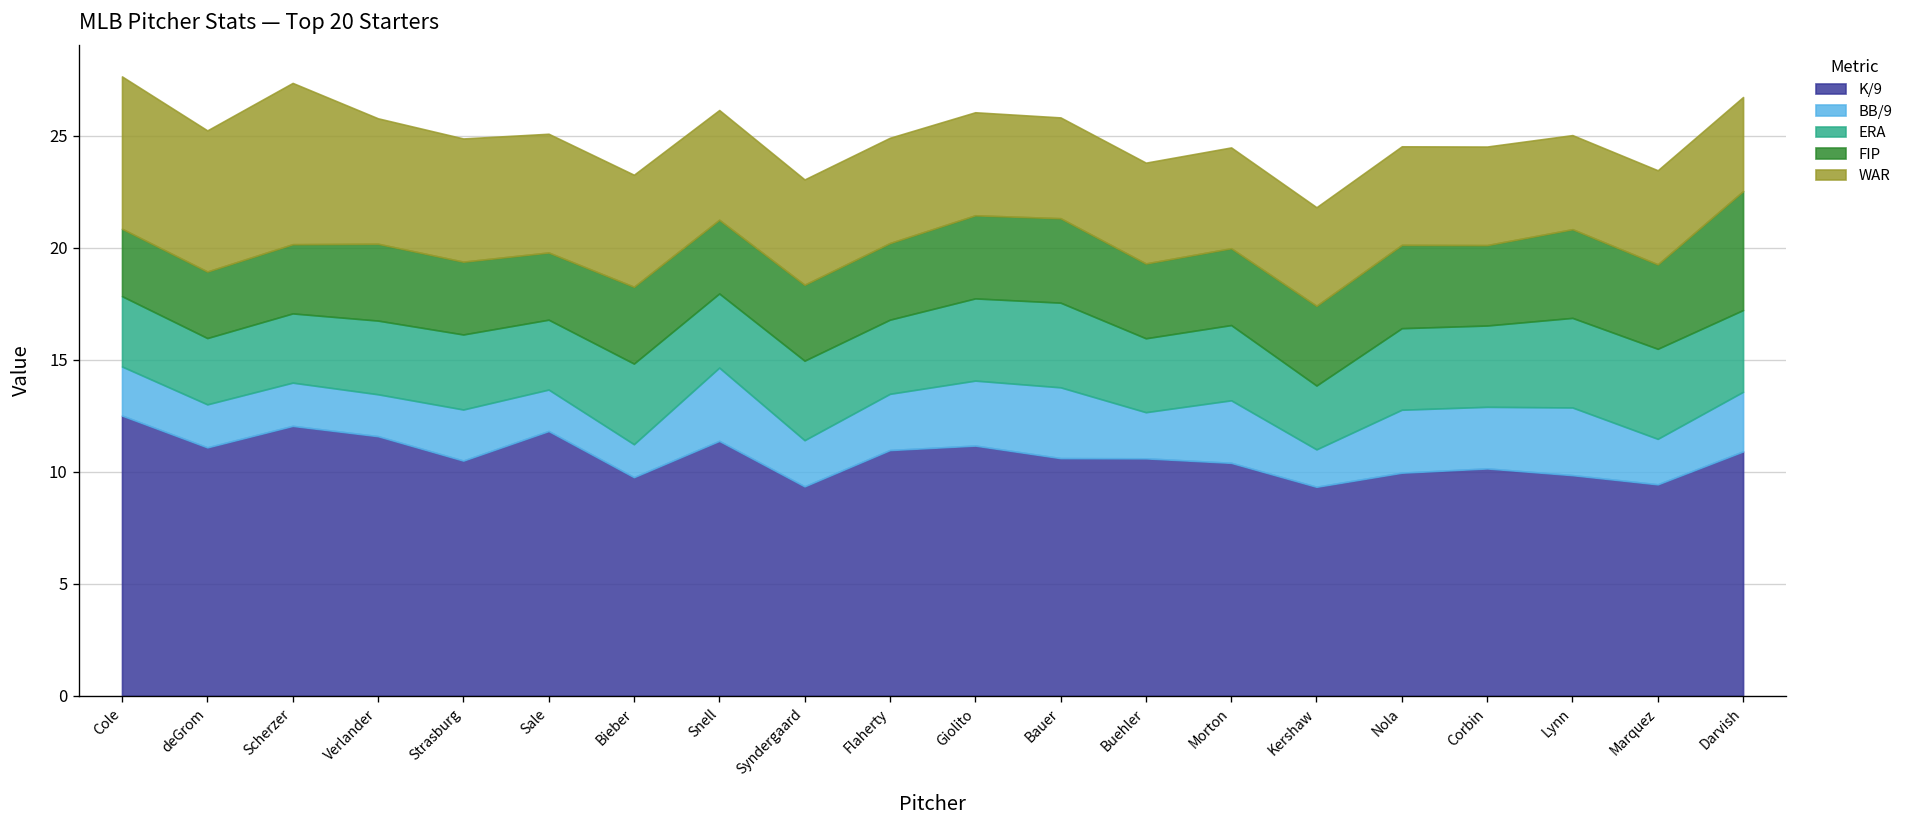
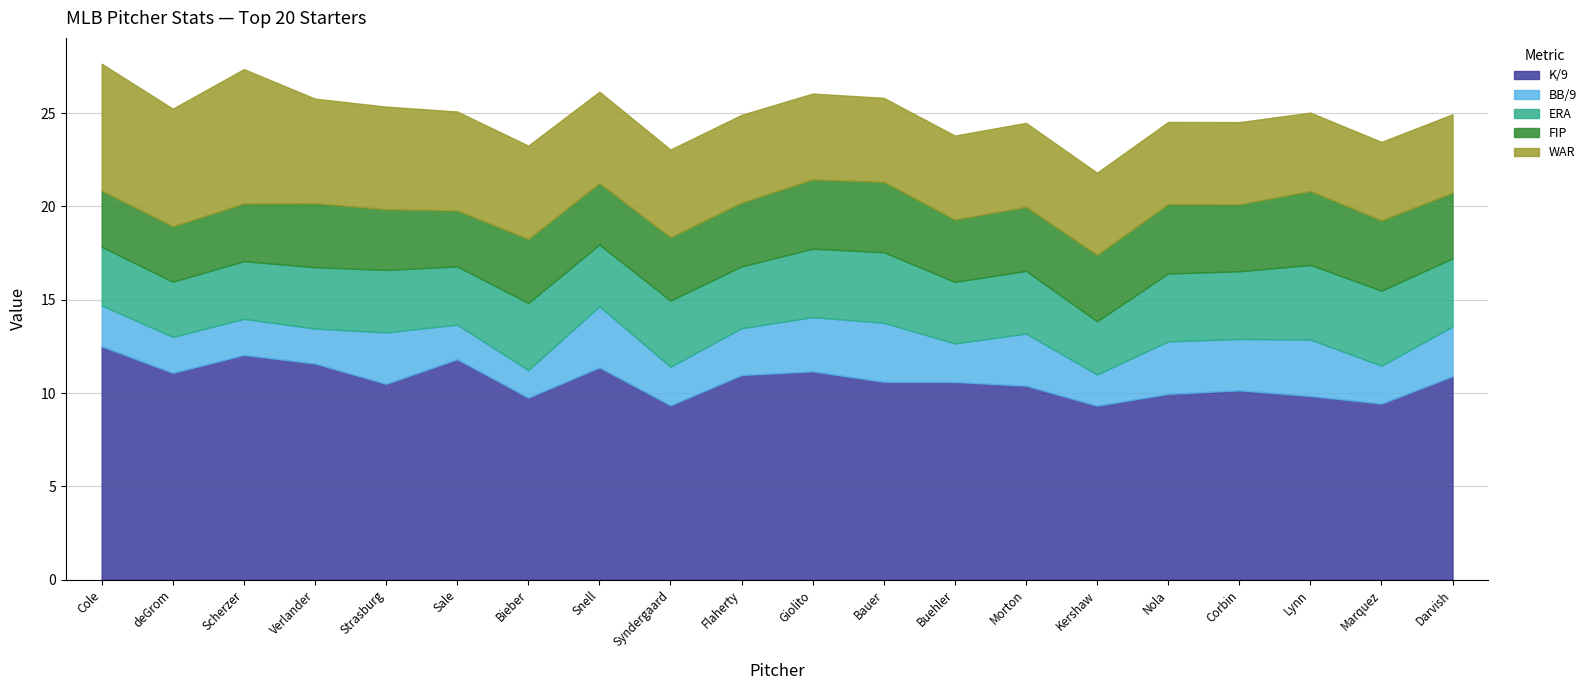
  {
    "K/9": {
      "Cole": 12.5,
      "deGrom": 11.1,
      "Scherzer": 12.1,
      "Verlander": 11.6,
      "Strasburg": 10.5,
      "Sale": 11.8,
      "Bieber": 9.8,
      "Snell": 11.4,
      "Syndergaard": 9.4,
      "Flaherty": 11.0,
      "Giolito": 11.2,
      "Bauer": 10.6,
      "Buehler": 10.6,
      "Morton": 10.4,
      "Kershaw": 9.3,
      "Nola": 10.0,
      "Corbin": 10.2,
      "Lynn": 9.9,
      "Marquez": 9.4,
      "Darvish": 10.9
    },
    "BB/9": {
      "Cole": 2.2,
      "deGrom": 1.9,
      "Scherzer": 1.9,
      "Verlander": 1.9,
-     "Strasburg": 2.3,
+     "Strasburg": 2.8,
      "Sale": 1.8,
      "Bieber": 1.5,
      "Snell": 3.3,
      "Syndergaard": 2.1,
      "Flaherty": 2.5,
      "Giolito": 2.9,
      "Bauer": 3.2,
      "Buehler": 2.1,
      "Morton": 2.8,
      "Kershaw": 1.7,
      "Nola": 2.8,
      "Corbin": 2.8,
      "Lynn": 3.0,
      "Marquez": 2.0,
      "Darvish": 2.7
    },
    "ERA": {
      "Cole": 3.1,
      "deGrom": 3.0,
      "Scherzer": 3.1,
      "Verlander": 3.3,
      "Strasburg": 3.4,
      "Sale": 3.1,
      "Bieber": 3.6,
      "Snell": 3.3,
      "Syndergaard": 3.6,
      "Flaherty": 3.3,
      "Giolito": 3.7,
      "Bauer": 3.8,
      "Buehler": 3.3,
      "Morton": 3.4,
      "Kershaw": 2.8,
      "Nola": 3.6,
      "Corbin": 3.6,
      "Lynn": 4.0,
      "Marquez": 4.0,
      "Darvish": 3.6
    },
    "FIP": {
      "Cole": 3.0,
      "deGrom": 3.0,
      "Scherzer": 3.1,
      "Verlander": 3.4,
      "Strasburg": 3.3,
      "Sale": 3.0,
      "Bieber": 3.4,
      "Snell": 3.3,
      "Syndergaard": 3.4,
      "Flaherty": 3.4,
      "Giolito": 3.7,
      "Bauer": 3.8,
      "Buehler": 3.3,
      "Morton": 3.4,
      "Kershaw": 3.6,
      "Nola": 3.7,
      "Corbin": 3.6,
      "Lynn": 4.0,
      "Marquez": 3.8,
-     "Darvish": 5.3
+     "Darvish": 3.5
    },
    "WAR": {
      "Cole": 6.8,
      "deGrom": 6.3,
      "Scherzer": 7.2,
      "Verlander": 5.6,
      "Strasburg": 5.5,
      "Sale": 5.3,
      "Bieber": 5.0,
      "Snell": 4.9,
      "Syndergaard": 4.7,
      "Flaherty": 4.7,
      "Giolito": 4.6,
      "Bauer": 4.5,
      "Buehler": 4.5,
      "Morton": 4.5,
      "Kershaw": 4.4,
      "Nola": 4.4,
      "Corbin": 4.4,
      "Lynn": 4.2,
      "Marquez": 4.2,
      "Darvish": 4.2
    }
  }
